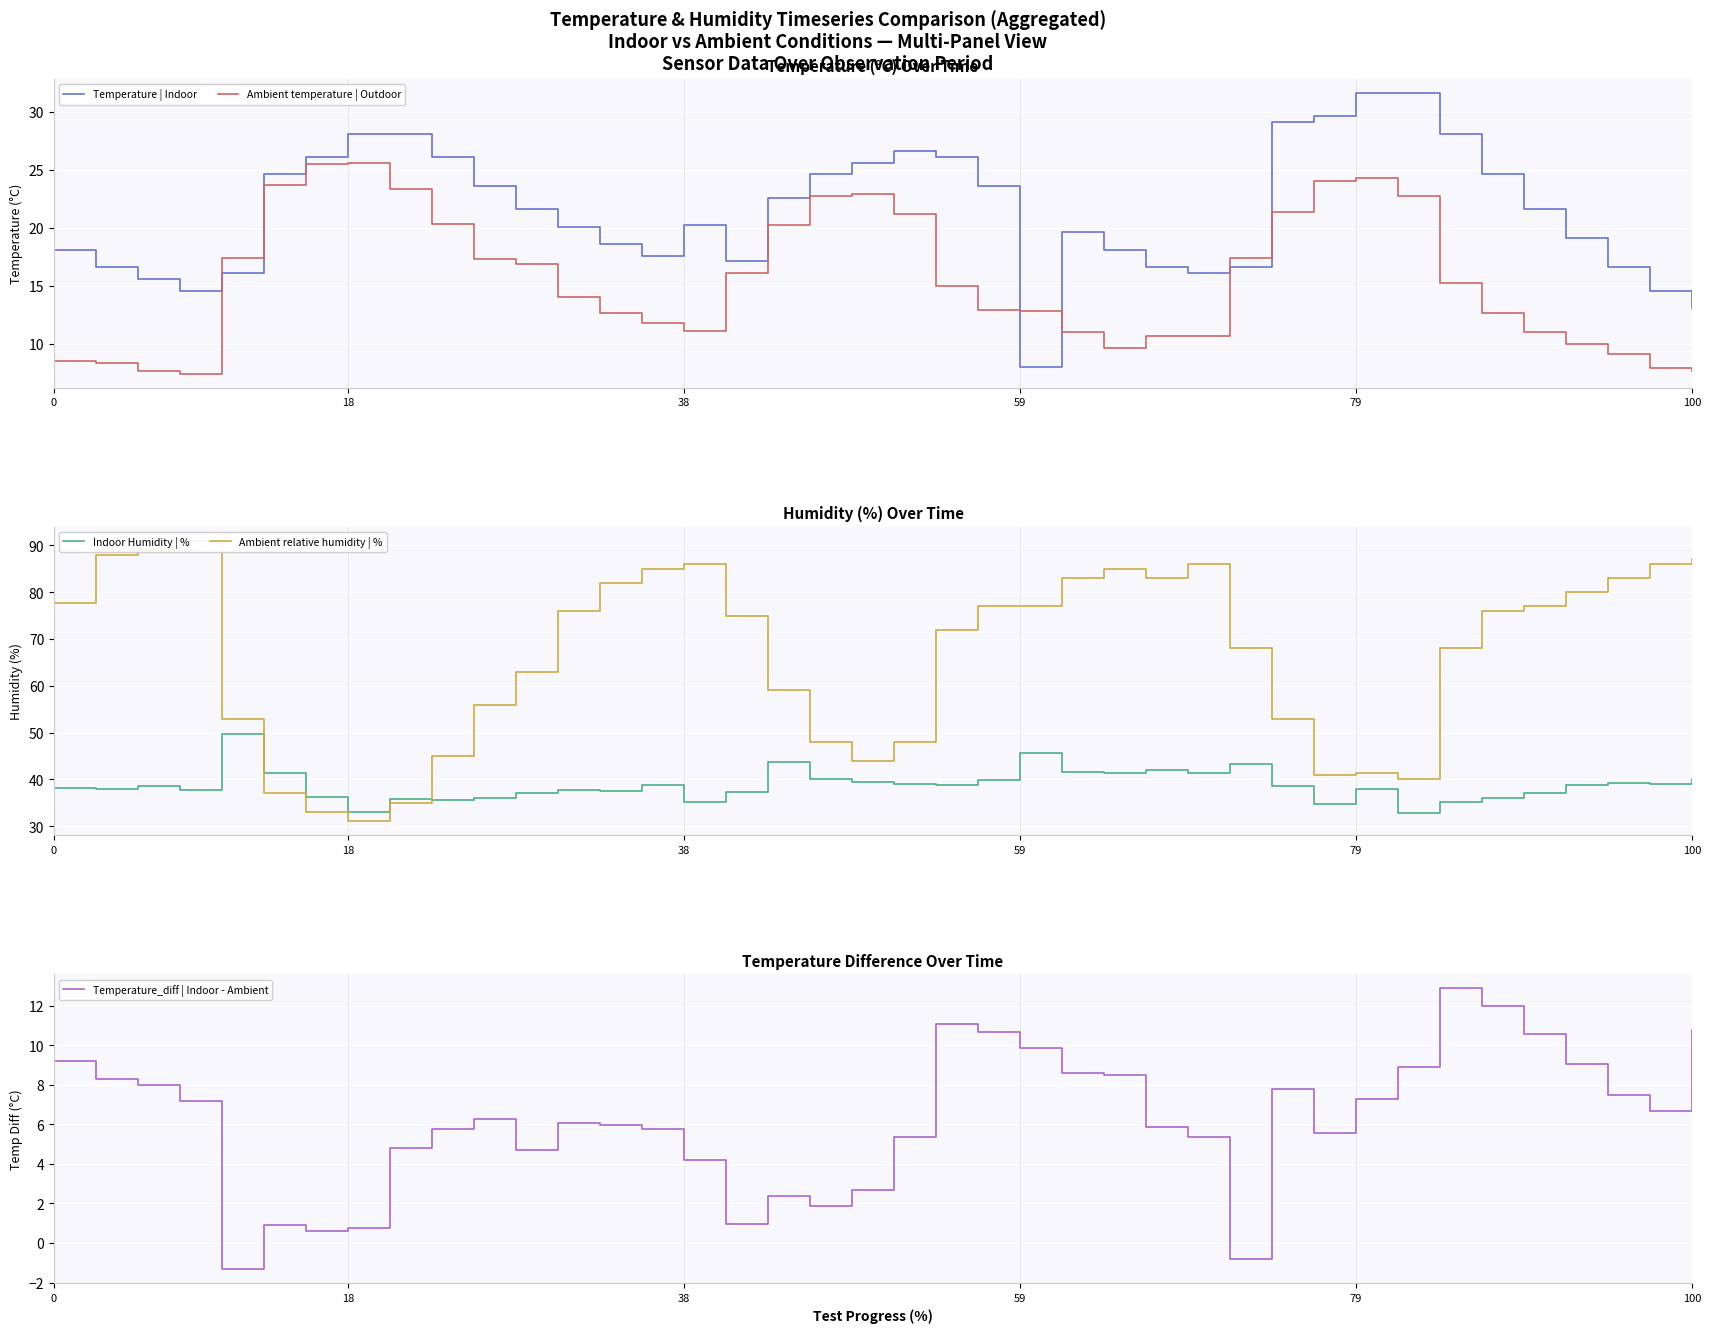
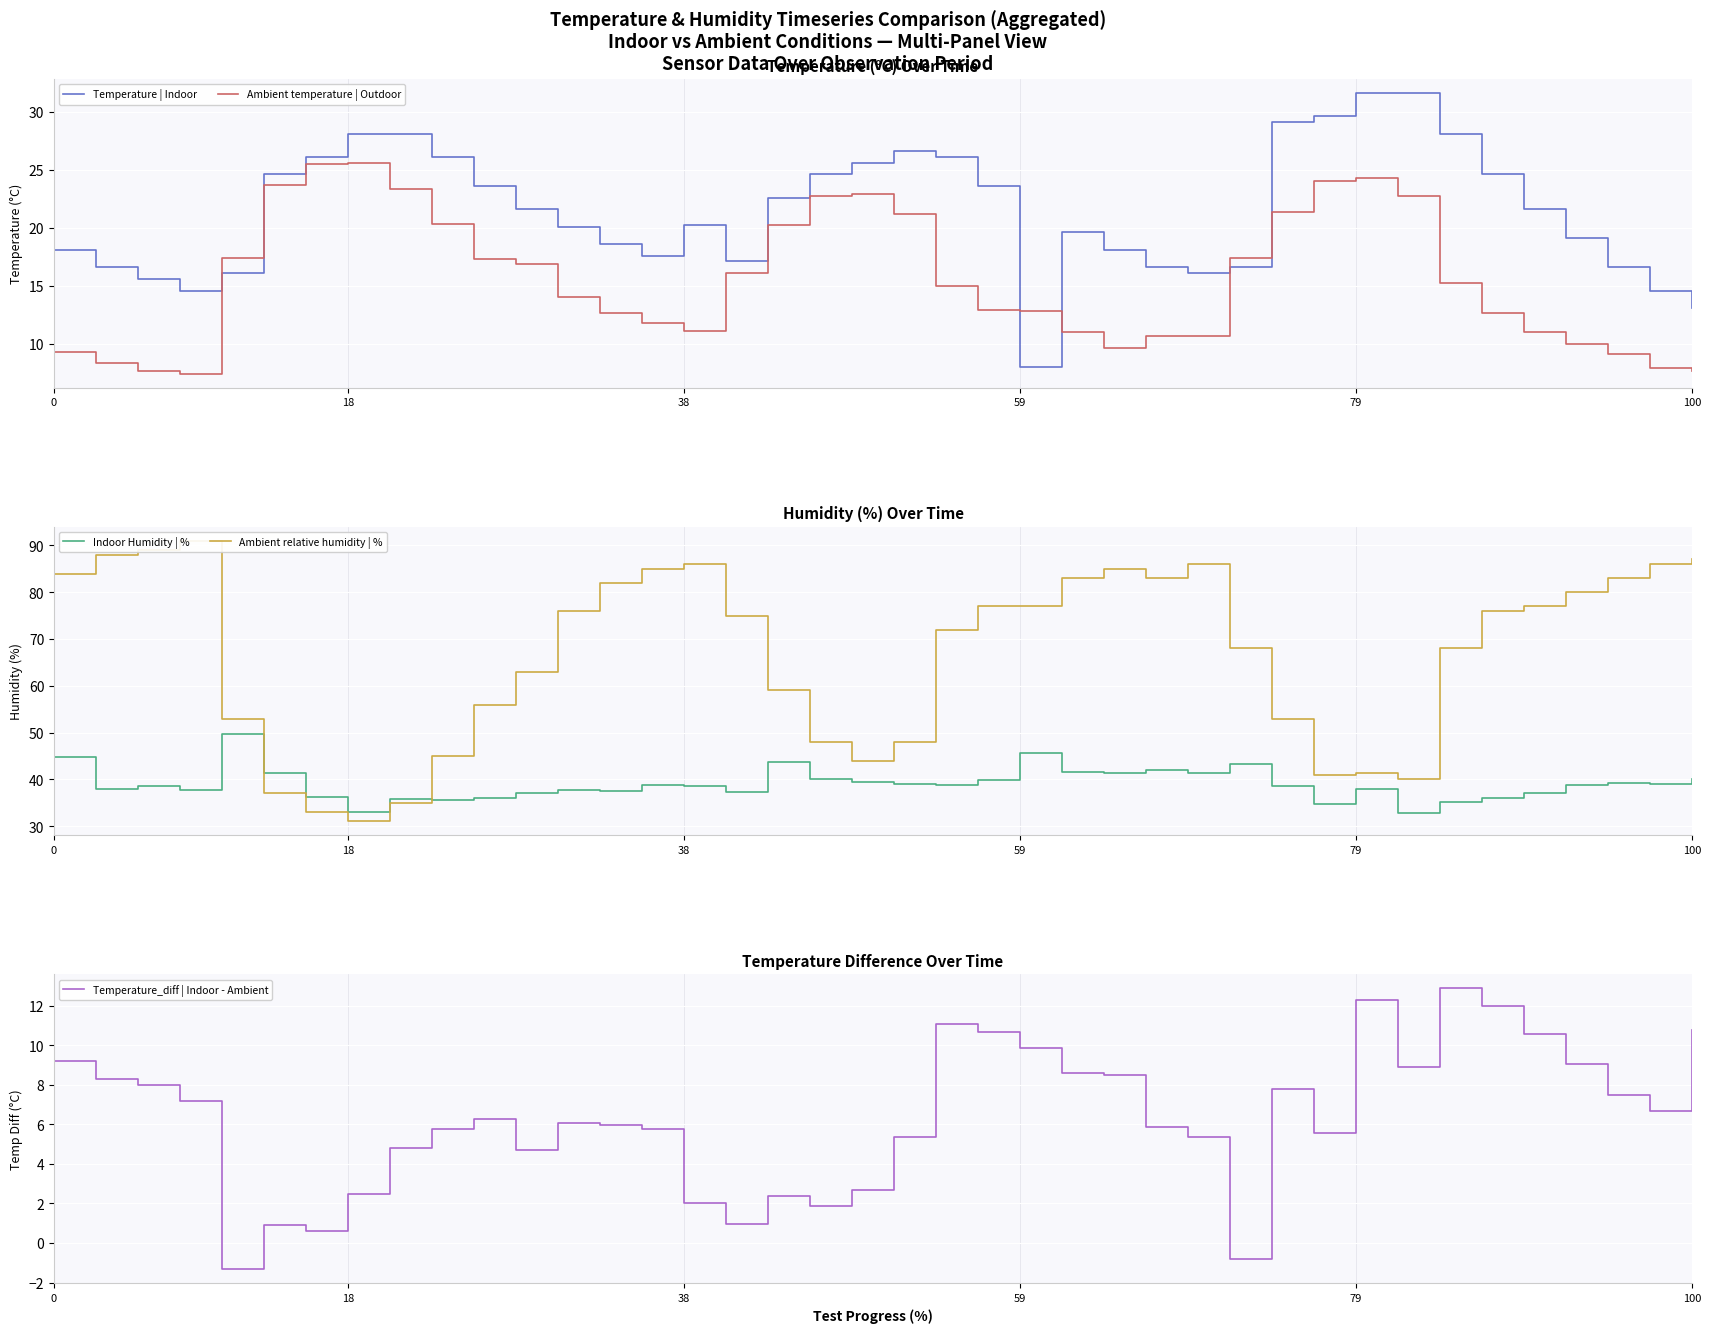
  {
    "Temperature (°C) Over Time": {
      "Temperature | Indoor": {
        "0": 18.1,
        "18": 28.1,
        "38": 20.2,
        "59": 8.0,
        "79": 31.6,
        "100": 13.1
      },
      "Ambient temperature | Outdoor": {
-       "0": 8.5,
+       "0": 9.3,
        "18": 25.6,
        "38": 11.1,
        "59": 12.8,
        "79": 24.3,
        "100": 7.6
      }
    },
    "Humidity (%) Over Time": {
      "Indoor Humidity | %": {
-       "0": 38,
+       "0": 45,
        "18": 33,
-       "38": 35,
+       "38": 39,
        "59": 46,
        "79": 38,
        "100": 40
      },
      "Ambient relative humidity | %": {
-       "0": 78,
+       "0": 84,
        "18": 31,
        "38": 86,
        "59": 77,
        "79": 41,
        "100": 87
      }
    },
    "Temperature Difference Over Time": {
      "0": 9.2,
-     "18": 0.8,
-     "38": 4.2,
+     "18": 2.5,
+     "38": 2.0,
      "59": 9.9,
-     "79": 7.3,
+     "79": 12.3,
      "100": 10.8
    }
  }
